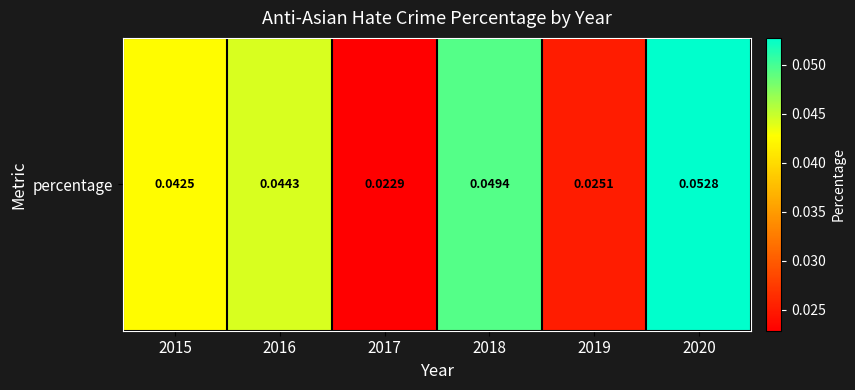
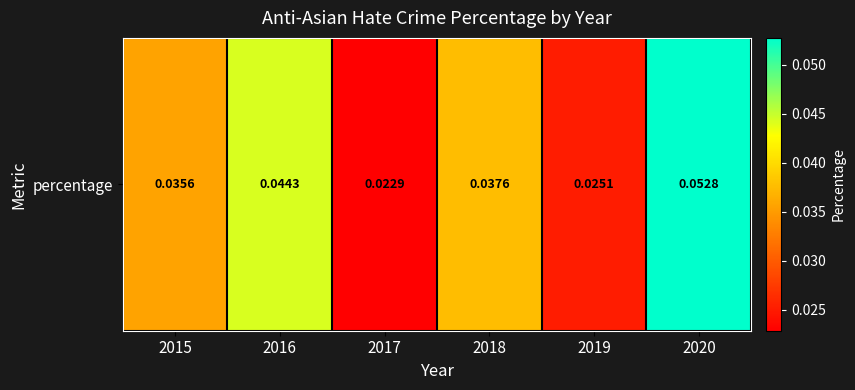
  {
    "percentage": {
-     "2015": 0.0425,
+     "2015": 0.0356,
      "2016": 0.0443,
      "2017": 0.0229,
-     "2018": 0.0494,
+     "2018": 0.0376,
      "2019": 0.0251,
      "2020": 0.0528
    }
  }
